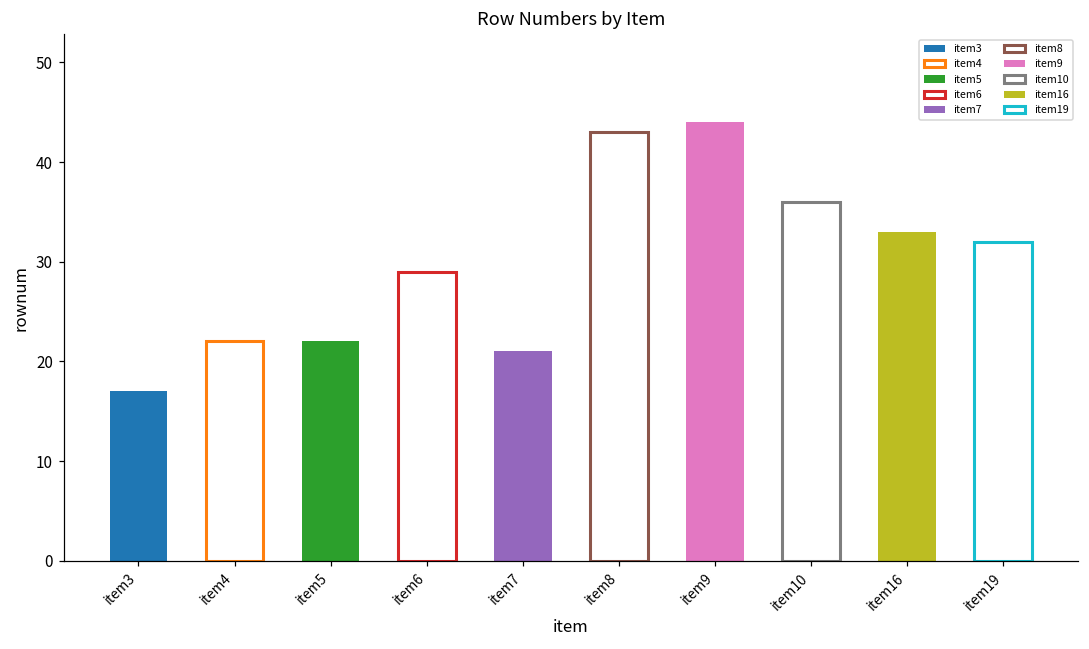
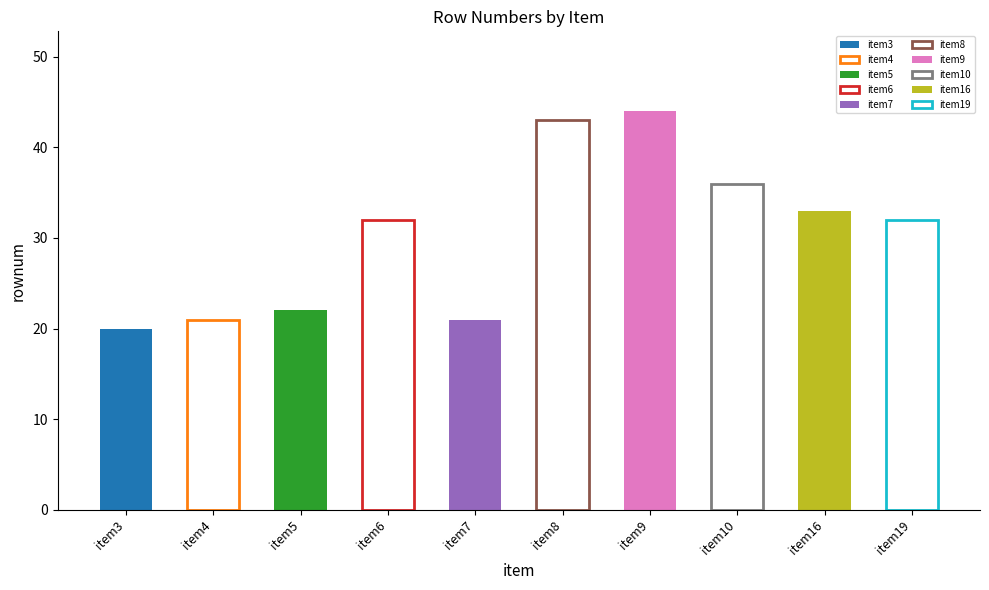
  {
-   "item3": 17,
-   "item4": 22,
+   "item3": 20,
+   "item4": 21,
    "item5": 22,
-   "item6": 29,
+   "item6": 32,
    "item7": 21,
    "item8": 43,
    "item9": 44,
    "item10": 36,
    "item16": 33,
    "item19": 32
  }
